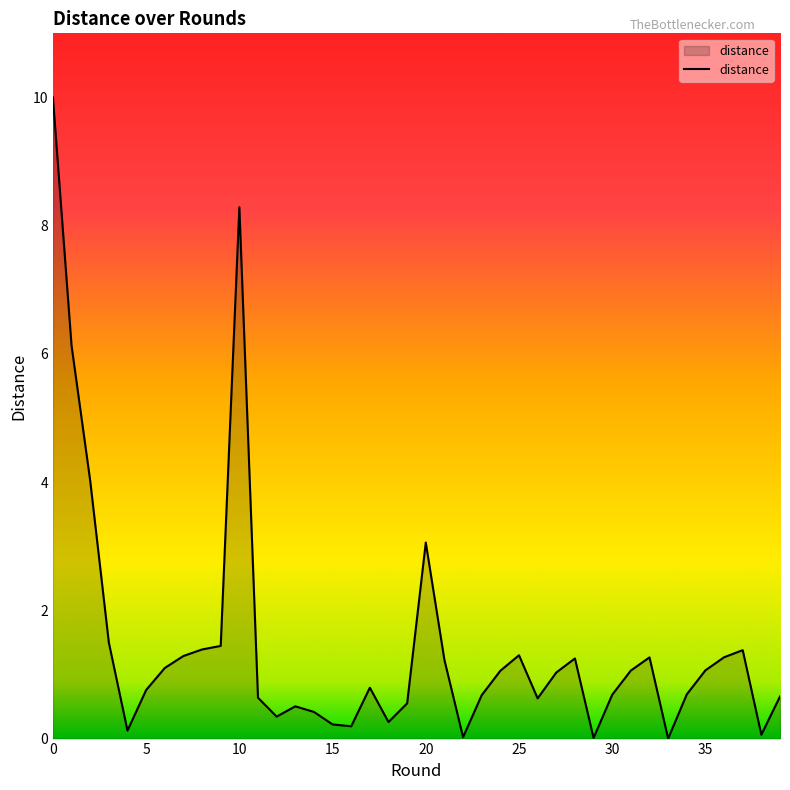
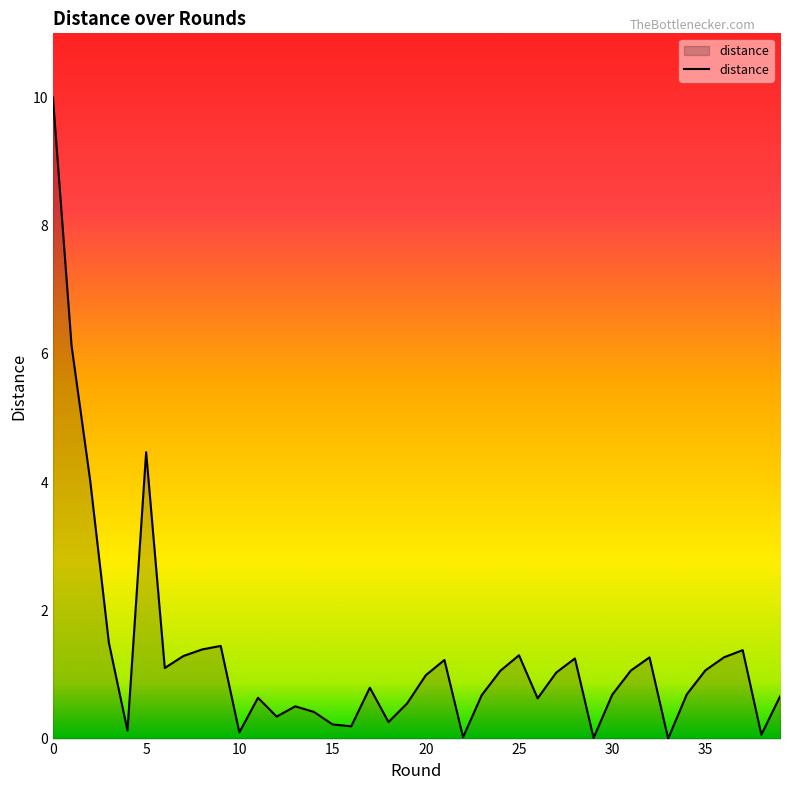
  {
    "0": 10.0,
-   "5": 0.8,
-   "10": 8.3,
+   "5": 4.5,
+   "10": 0.1,
    "15": 0.2,
-   "20": 3.1,
+   "20": 1.0,
    "25": 1.3,
    "30": 0.7,
    "35": 1.1
  }
